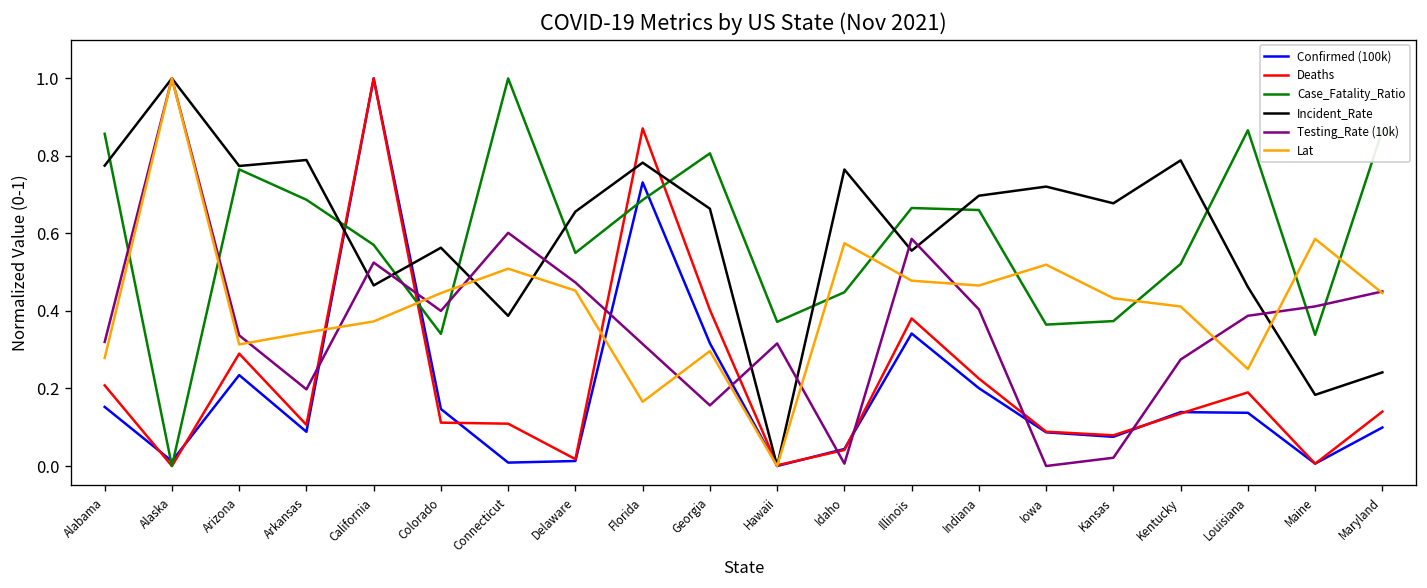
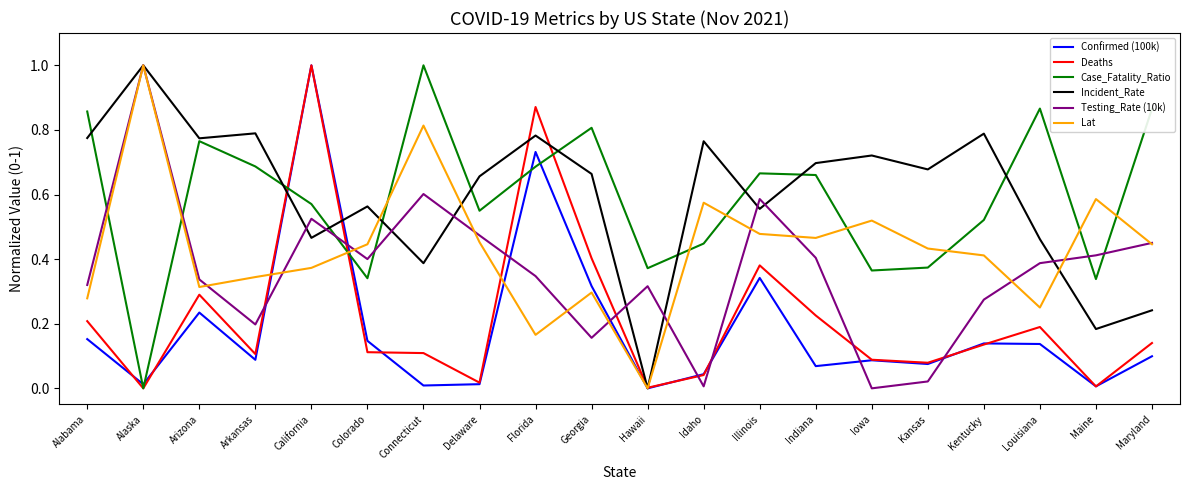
  {
    "Confirmed (100k)": {
      "Alabama": 0.15,
      "Alaska": 0.01,
      "Arizona": 0.23,
      "Arkansas": 0.09,
      "Colorado": 0.15,
      "Connecticut": 0.01,
      "Florida": 0.73,
      "Georgia": 0.32,
      "Illinois": 0.34,
-     "Indiana": 0.20,
+     "Indiana": 0.07,
      "Louisiana": 0.14,
      "Maryland": 0.10
    },
    "Deaths": {
      "Alabama": 0.21,
      "Arizona": 0.29,
      "Arkansas": 0.11,
      "Colorado": 0.11,
      "Connecticut": 0.11,
      "Florida": 0.87,
      "Georgia": 0.40,
      "Illinois": 0.38,
      "Indiana": 0.23,
      "Louisiana": 0.19,
      "Maryland": 0.14
    },
    "Case_Fatality_Ratio": {
      "Alabama": 0.86,
      "Arizona": 0.77,
      "Arkansas": 0.69,
      "California": 0.57,
      "Colorado": 0.34,
      "Connecticut": 1.00,
      "Delaware": 0.55,
      "Florida": 0.69,
      "Georgia": 0.81,
      "Hawaii": 0.37,
      "Idaho": 0.45,
      "Illinois": 0.67,
      "Indiana": 0.66,
      "Iowa": 0.36,
      "Kansas": 0.37,
      "Kentucky": 0.52,
      "Louisiana": 0.87,
      "Maine": 0.34
    },
    "Incident_Rate": {
      "Alabama": 0.77,
      "Arizona": 0.77,
      "Arkansas": 0.79,
      "California": 0.47,
      "Colorado": 0.56,
      "Connecticut": 0.39,
      "Delaware": 0.66,
      "Florida": 0.78,
      "Georgia": 0.66,
      "Idaho": 0.76,
      "Illinois": 0.56,
      "Indiana": 0.70,
      "Iowa": 0.72,
      "Kansas": 0.68,
      "Kentucky": 0.79,
      "Louisiana": 0.46,
      "Maine": 0.18,
      "Maryland": 0.24
    },
    "Testing_Rate (10k)": {
      "Alabama": 0.32,
      "Arizona": 0.34,
      "Arkansas": 0.20,
      "California": 0.52,
      "Colorado": 0.40,
      "Connecticut": 0.60,
      "Delaware": 0.47,
-     "Florida": 0.31,
+     "Florida": 0.35,
      "Georgia": 0.16,
      "Hawaii": 0.32,
      "Idaho": 0.01,
      "Illinois": 0.59,
      "Indiana": 0.40,
      "Iowa": 0.00,
      "Kansas": 0.02,
      "Kentucky": 0.27,
      "Louisiana": 0.39,
      "Maine": 0.41
    },
    "Lat": {
      "Alabama": 0.28,
      "Arizona": 0.31,
      "Arkansas": 0.34,
      "California": 0.37,
      "Colorado": 0.45,
-     "Connecticut": 0.51,
+     "Connecticut": 0.81,
      "Delaware": 0.45,
      "Florida": 0.17,
      "Georgia": 0.30,
      "Idaho": 0.57,
      "Illinois": 0.48,
      "Indiana": 0.47,
      "Iowa": 0.52,
      "Kansas": 0.43,
      "Kentucky": 0.41,
      "Louisiana": 0.25,
      "Maine": 0.59
    }
  }
